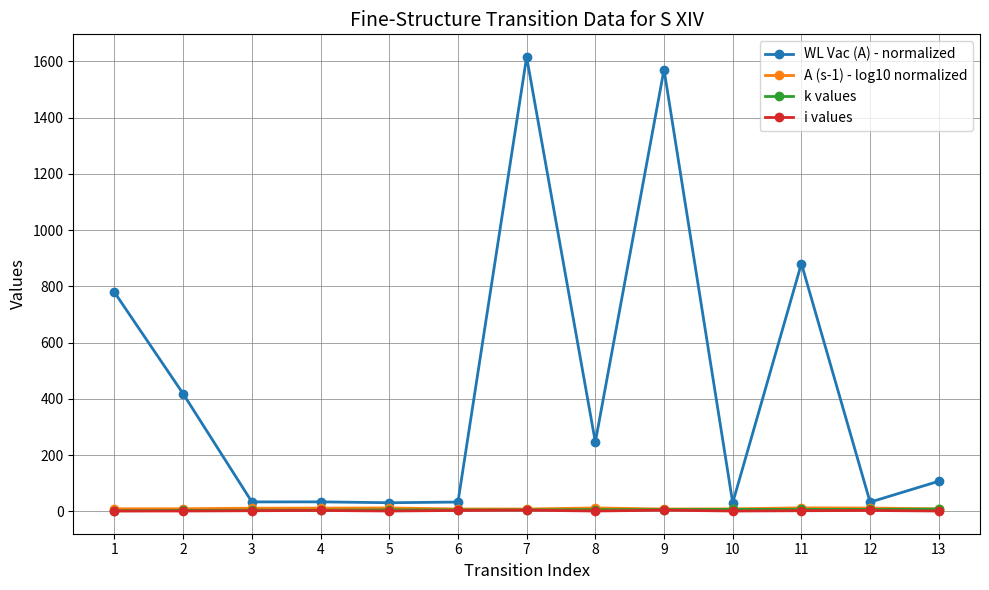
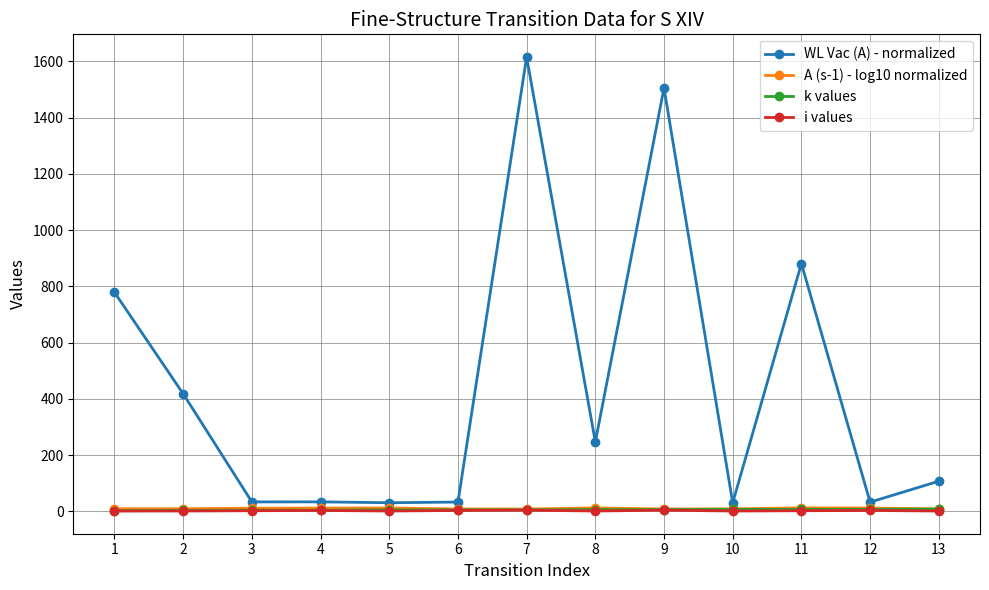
  {
    "WL Vac (A) - normalized": {
      "1": 780,
      "2": 420,
      "3": 30,
      "4": 30,
      "5": 30,
      "6": 30,
      "7": 1610,
      "8": 250,
-     "9": 1570,
+     "9": 1500,
      "10": 30,
      "11": 880,
      "12": 30,
      "13": 110
    }
  }
